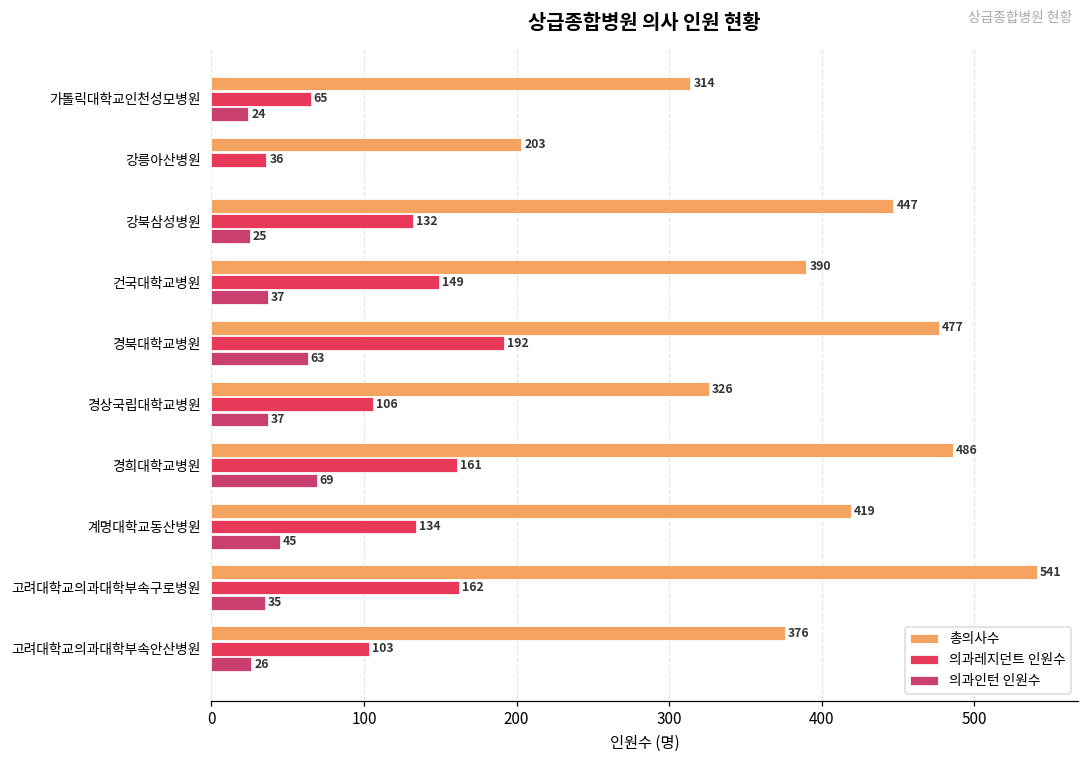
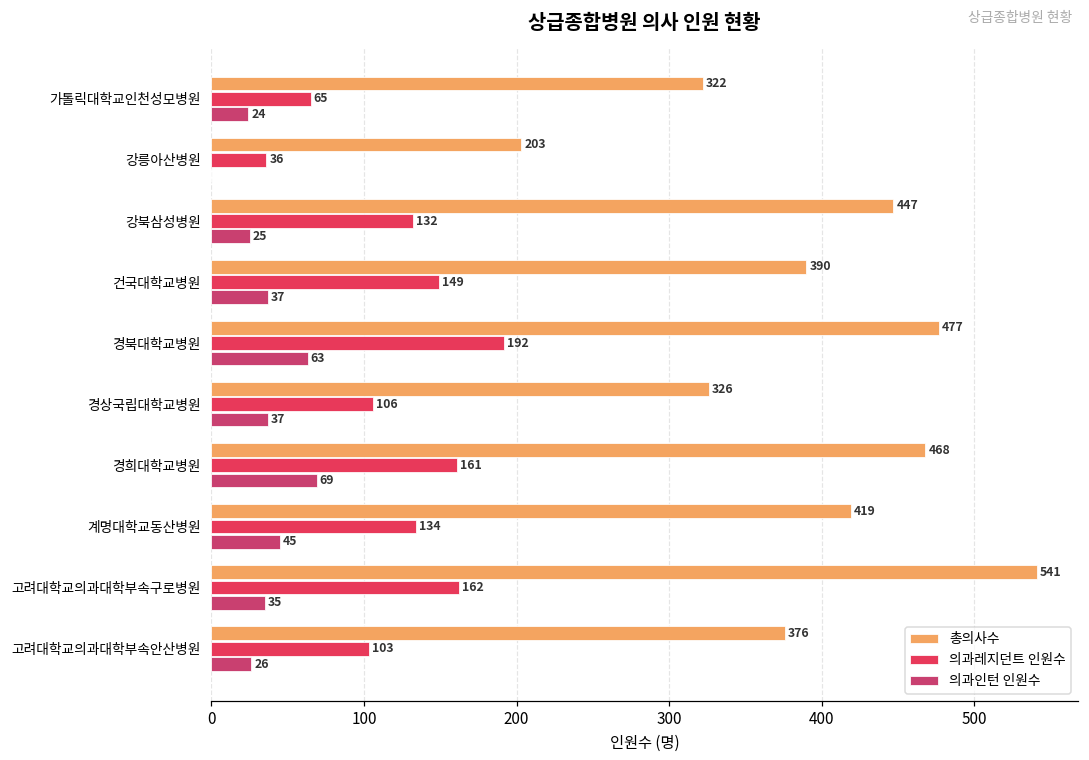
  {
    "총의사수": {
-     "가톨릭대학교인천성모병원": 314,
+     "가톨릭대학교인천성모병원": 322,
      "강릉아산병원": 203,
      "강북삼성병원": 447,
      "건국대학교병원": 390,
      "경북대학교병원": 477,
      "경상국립대학교병원": 326,
-     "경희대학교병원": 486,
+     "경희대학교병원": 468,
      "계명대학교동산병원": 419,
      "고려대학교의과대학부속구로병원": 541,
      "고려대학교의과대학부속안산병원": 376
    }
  }
